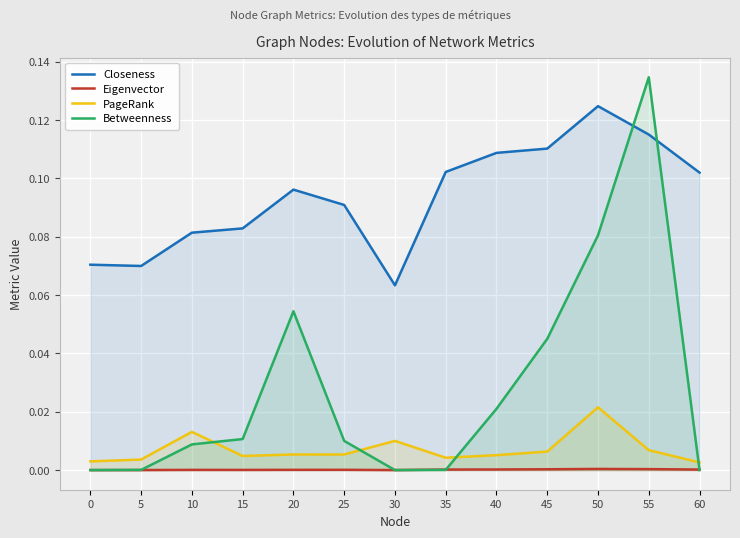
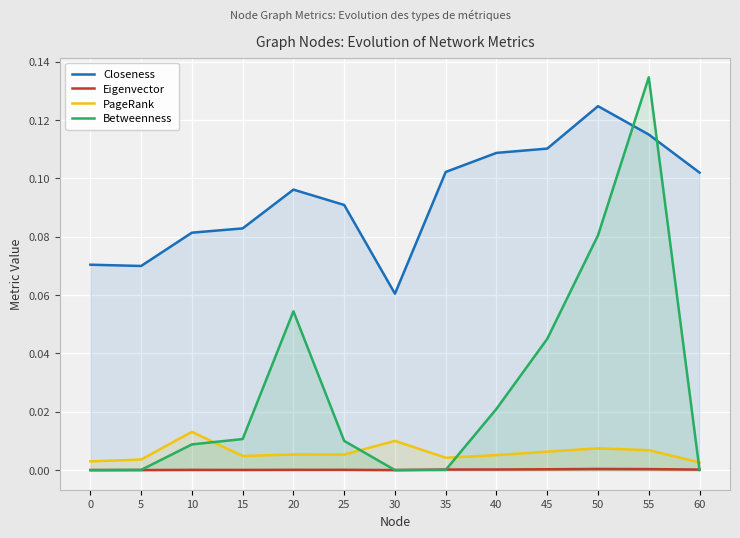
  {
    "Closeness": {
      "0": 0.070,
      "5": 0.070,
      "10": 0.081,
      "15": 0.083,
      "20": 0.096,
      "25": 0.091,
-     "30": 0.063,
+     "30": 0.060,
      "35": 0.102,
      "40": 0.109,
      "45": 0.110,
      "50": 0.125,
      "55": 0.115,
      "60": 0.102
    },
    "Eigenvector": {
      "10": 0.000,
      "15": 0.000,
      "20": 0.000,
      "25": 0.000,
      "40": 0.000,
      "45": 0.000,
      "50": 0.000,
      "55": 0.000
    },
    "PageRank": {
      "0": 0.003,
      "5": 0.004,
      "10": 0.013,
      "15": 0.005,
      "20": 0.005,
      "25": 0.005,
      "30": 0.010,
      "35": 0.004,
      "40": 0.005,
      "45": 0.006,
-     "50": 0.022,
+     "50": 0.007,
      "55": 0.007,
      "60": 0.003
    },
    "Betweenness": {
      "10": 0.009,
      "15": 0.011,
      "20": 0.054,
      "25": 0.010,
      "40": 0.021,
      "45": 0.045,
      "50": 0.081,
      "55": 0.135
    }
  }
